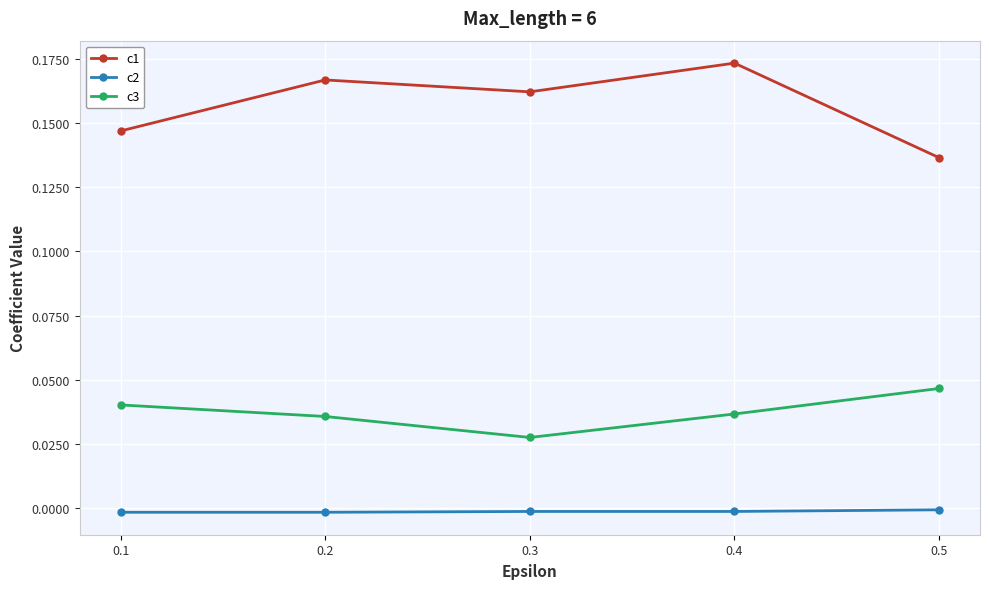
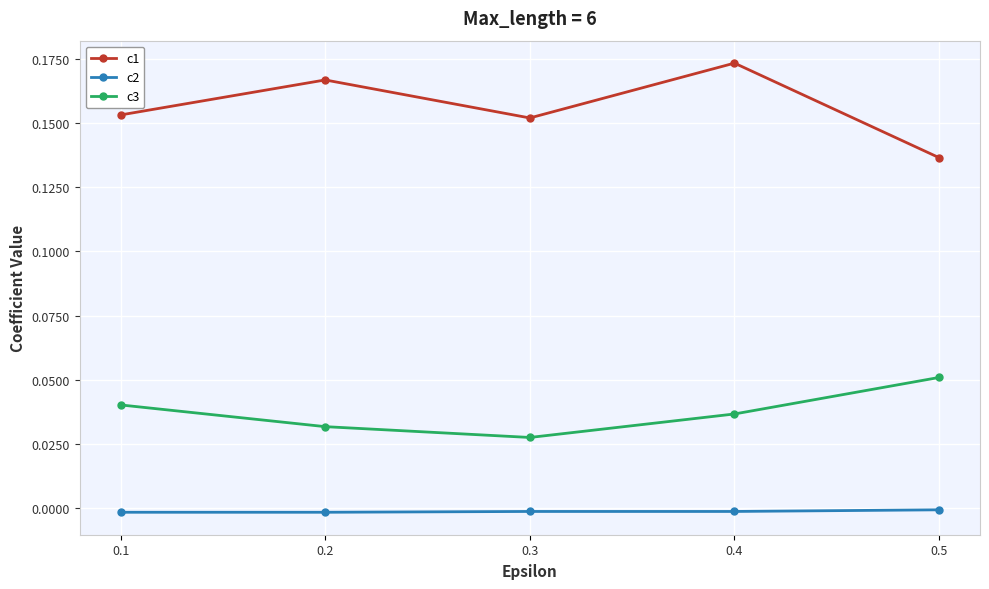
  {
    "c1": {
-     "0.1": 0.147,
+     "0.1": 0.153,
      "0.2": 0.167,
-     "0.3": 0.162,
+     "0.3": 0.152,
      "0.4": 0.173,
      "0.5": 0.136
    },
    "c2": {
      "0.1": -0.002,
      "0.2": -0.002,
      "0.3": -0.001,
      "0.4": -0.001,
      "0.5": -0.001
    },
    "c3": {
      "0.1": 0.040,
-     "0.2": 0.036,
+     "0.2": 0.032,
      "0.3": 0.028,
      "0.4": 0.037,
-     "0.5": 0.047
+     "0.5": 0.051
    }
  }
